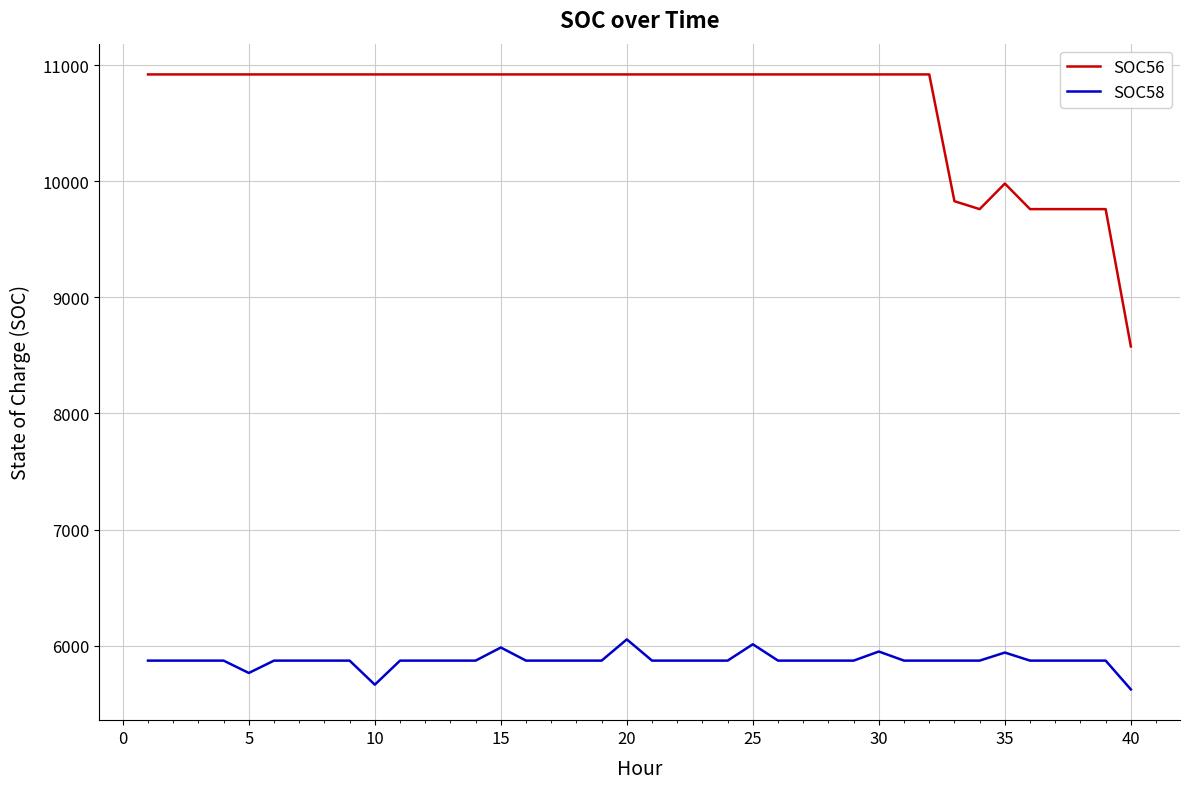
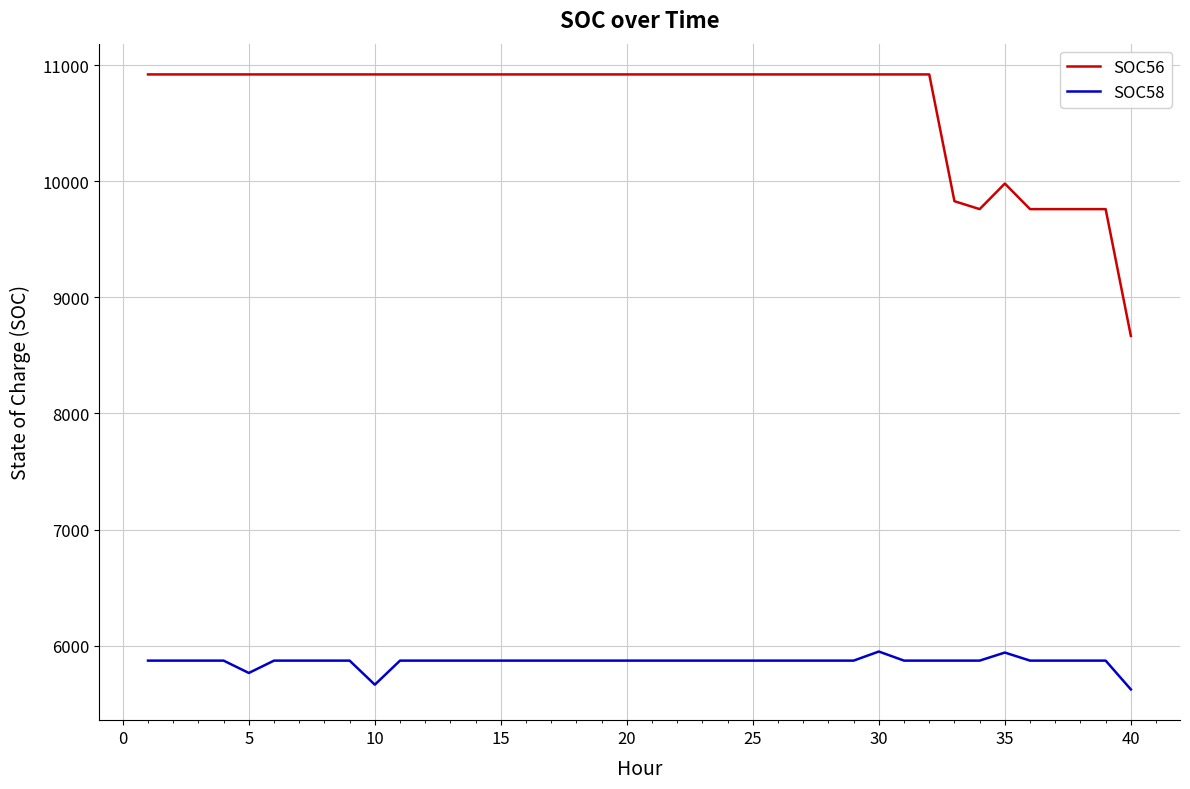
  {
    "SOC56": {
      "5": 10920,
      "10": 10920,
      "15": 10920,
      "20": 10920,
      "25": 10920,
      "30": 10920,
      "35": 9980,
-     "40": 8580
+     "40": 8670
    },
    "SOC58": {
      "5": 5760,
      "10": 5660,
-     "15": 5980,
-     "20": 6050,
-     "25": 6010,
+     "15": 5870,
+     "20": 5870,
+     "25": 5870,
      "30": 5950,
      "35": 5940,
      "40": 5620
    }
  }
